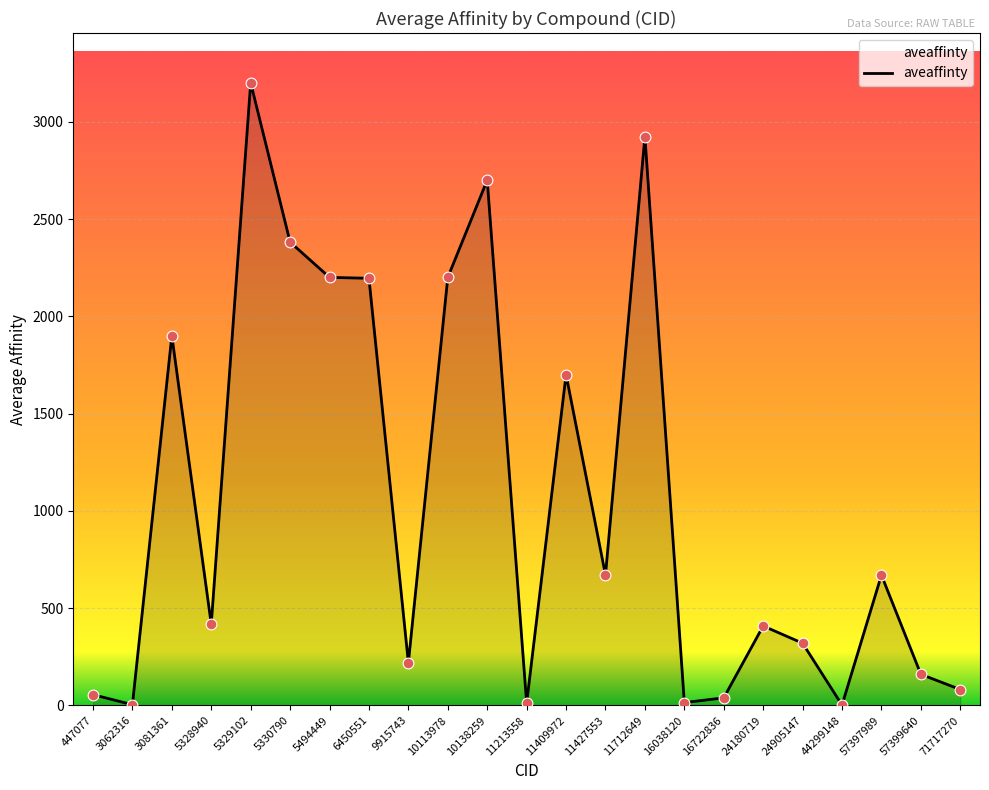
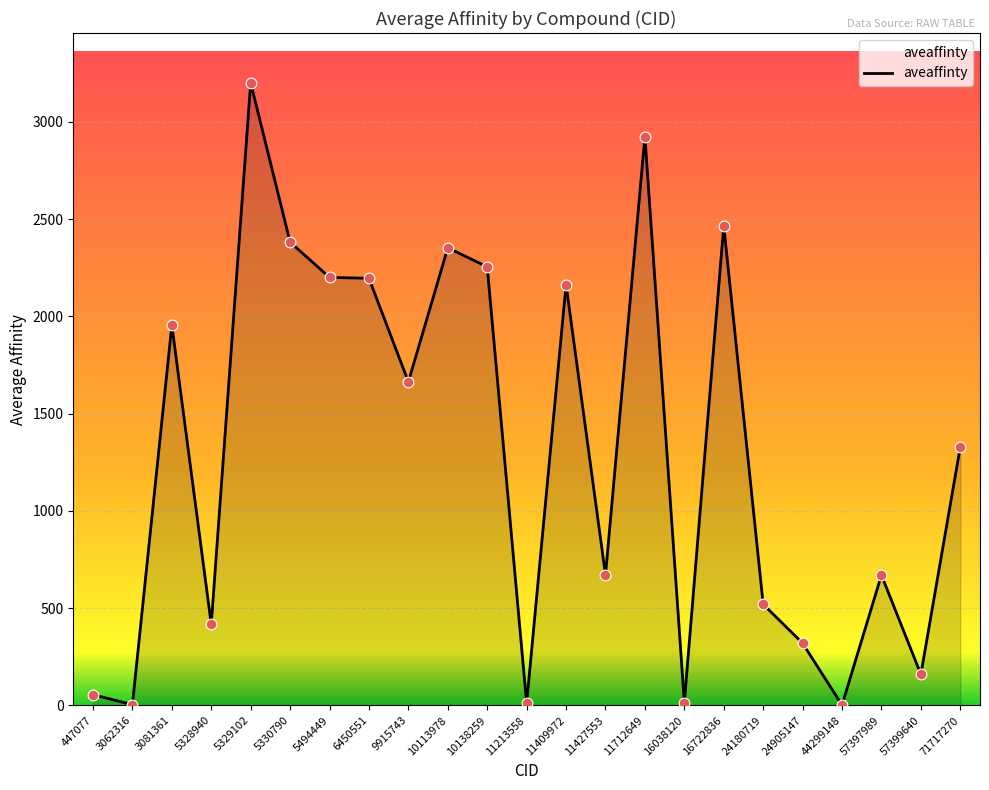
  {
    "447077": 60,
    "3062316": 0,
-   "3081361": 1900,
+   "3081361": 1950,
    "5328940": 420,
    "5329102": 3200,
    "5330790": 2380,
    "5494449": 2200,
    "6450551": 2200,
-   "9915743": 220,
-   "10113978": 2200,
-   "10138259": 2700,
+   "9915743": 1660,
+   "10113978": 2350,
+   "10138259": 2250,
    "11213558": 10,
-   "11409972": 1700,
+   "11409972": 2160,
    "11427553": 670,
    "11712649": 2920,
    "16038120": 20,
-   "16722836": 40,
-   "24180719": 410,
+   "16722836": 2470,
+   "24180719": 520,
    "24905147": 320,
    "44299148": 0,
    "57397989": 670,
    "57399640": 160,
-   "71717270": 80
+   "71717270": 1330
  }
